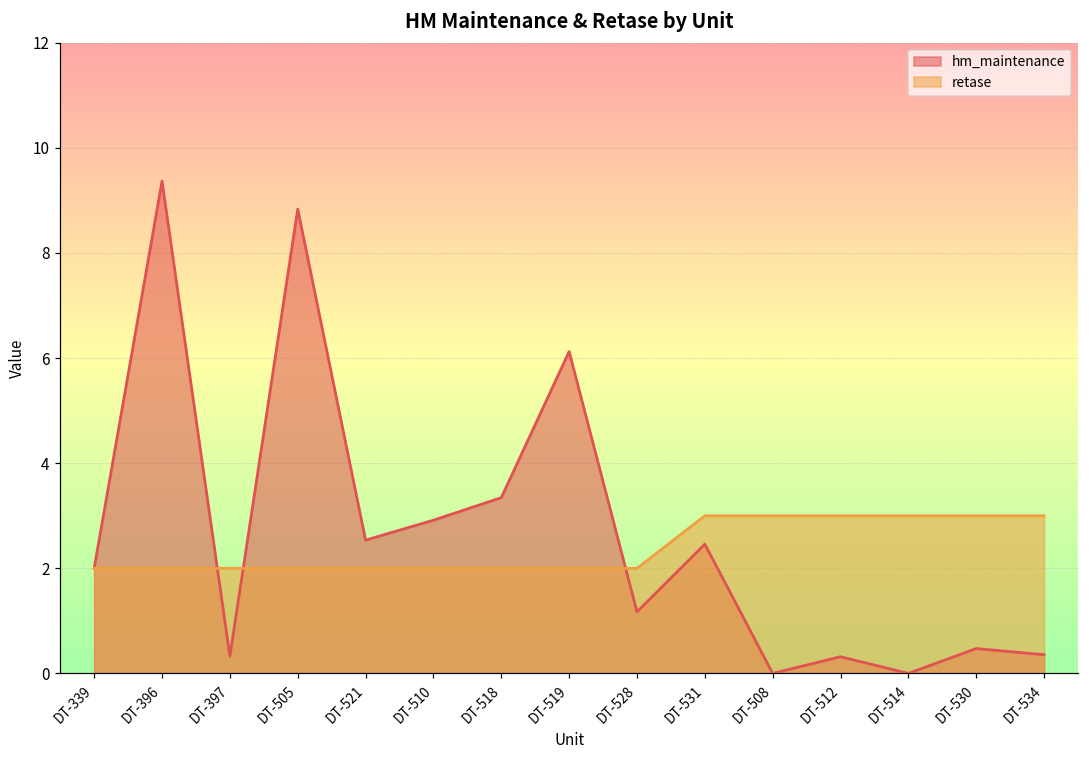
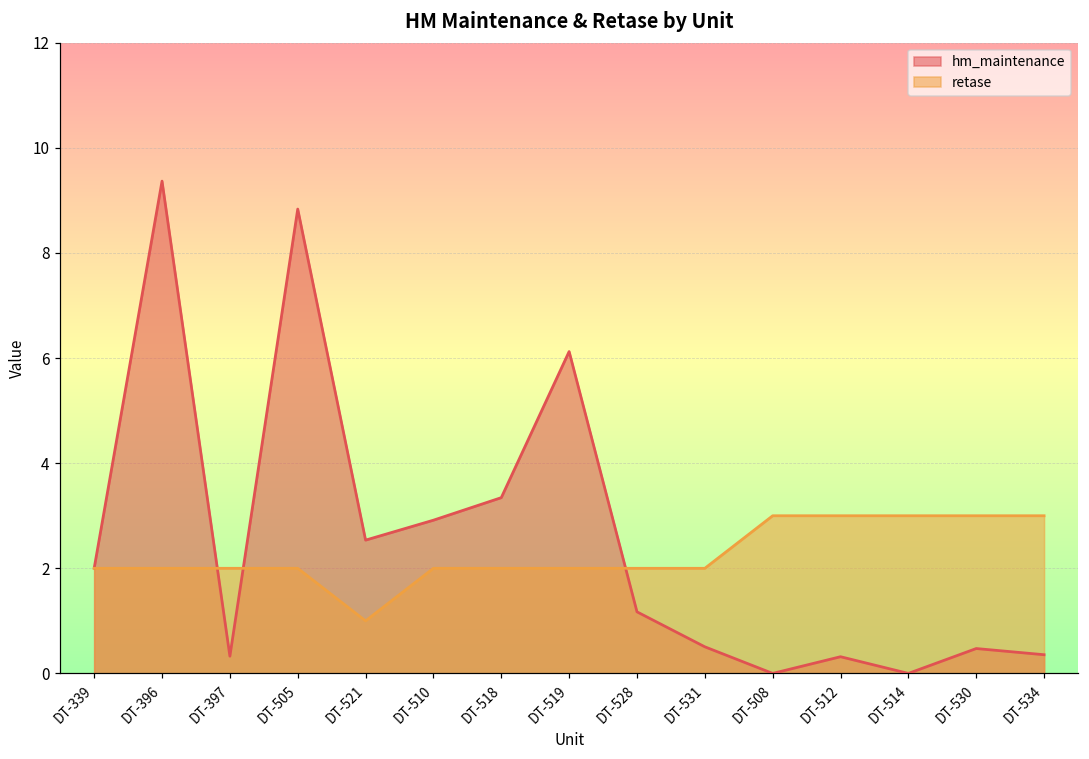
  {
    "hm_maintenance": {
      "DT-396": 9.4,
      "DT-397": 0.3,
      "DT-505": 8.8,
      "DT-521": 2.5,
      "DT-510": 2.9,
      "DT-518": 3.3,
      "DT-519": 6.1,
      "DT-528": 1.2,
-     "DT-531": 2.5,
+     "DT-531": 0.5,
      "DT-508": 0.0,
      "DT-512": 0.3,
      "DT-514": 0.0,
      "DT-530": 0.5,
      "DT-534": 0.4
    },
    "retase": {
      "DT-396": 2,
      "DT-397": 2,
      "DT-505": 2,
-     "DT-521": 2,
+     "DT-521": 1,
      "DT-510": 2,
      "DT-518": 2,
      "DT-519": 2,
      "DT-528": 2,
-     "DT-531": 3,
+     "DT-531": 2,
      "DT-508": 3,
      "DT-512": 3,
      "DT-514": 3,
      "DT-530": 3,
      "DT-534": 3
    }
  }
